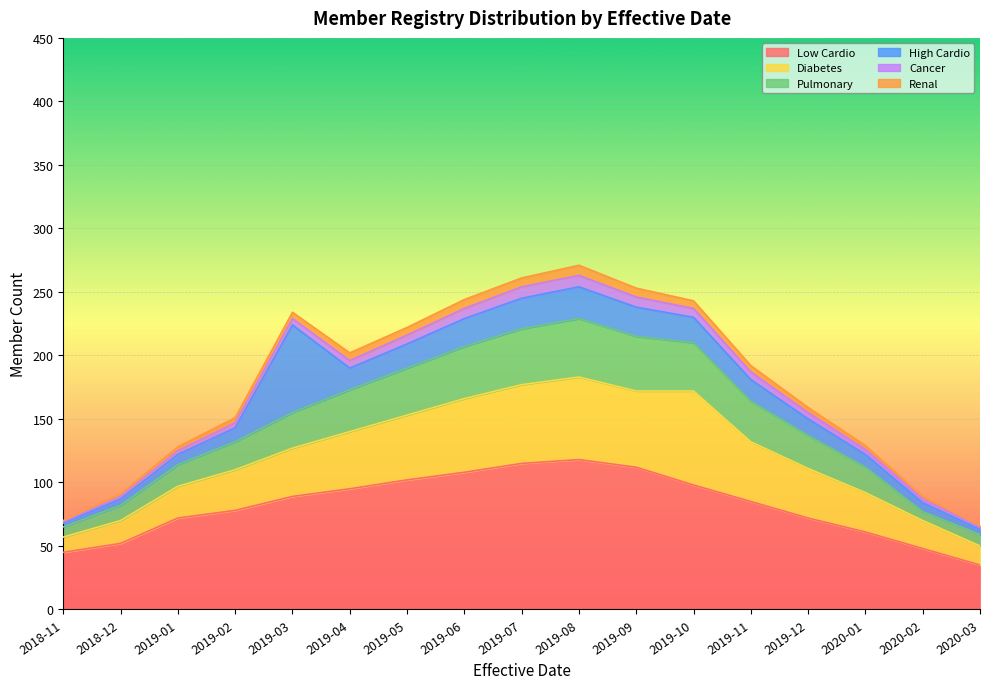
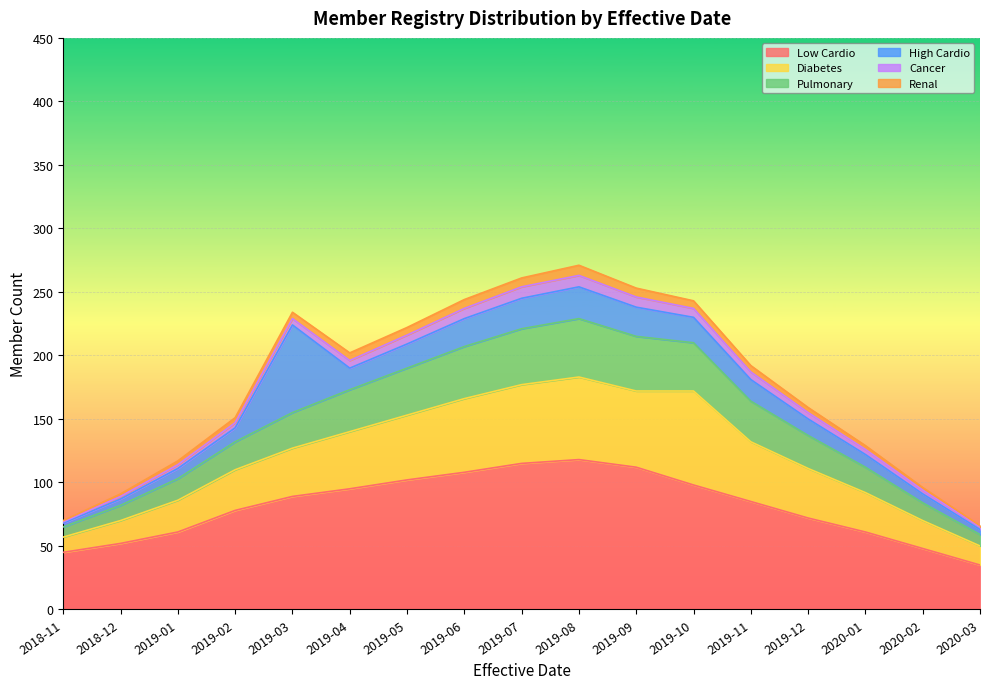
  {
    "Low Cardio": {
      "2018-11": 45,
      "2018-12": 52,
-     "2019-01": 72,
+     "2019-01": 61,
      "2019-02": 78,
      "2019-03": 89,
      "2019-04": 95,
      "2019-05": 102,
      "2019-06": 108,
      "2019-07": 115,
      "2019-08": 118,
      "2019-09": 112,
      "2019-10": 98,
      "2019-11": 85,
      "2019-12": 72,
      "2020-01": 61,
      "2020-02": 48,
      "2020-03": 35
    },
    "Diabetes": {
      "2018-11": 12,
      "2018-12": 18,
      "2019-01": 25,
      "2019-02": 32,
      "2019-03": 38,
      "2019-04": 45,
      "2019-05": 51,
      "2019-06": 58,
      "2019-07": 62,
      "2019-08": 65,
      "2019-09": 60,
      "2019-10": 74,
      "2019-11": 47,
      "2019-12": 39,
      "2020-01": 31,
      "2020-02": 22,
      "2020-03": 15
    },
    "Pulmonary": {
      "2018-11": 8,
      "2018-12": 12,
      "2019-01": 17,
      "2019-02": 22,
      "2019-03": 28,
      "2019-04": 33,
      "2019-05": 37,
      "2019-06": 41,
      "2019-07": 44,
      "2019-08": 46,
      "2019-09": 43,
      "2019-10": 38,
      "2019-11": 32,
      "2019-12": 26,
      "2020-01": 20,
-     "2020-02": 7,
+     "2020-02": 14,
      "2020-03": 9
    },
    "High Cardio": {
      "2018-12": 5,
      "2019-01": 8,
      "2019-02": 11,
      "2019-03": 69,
      "2019-04": 17,
      "2019-05": 19,
      "2019-06": 22,
      "2019-07": 24,
      "2019-08": 25,
      "2019-09": 23,
      "2019-10": 20,
      "2019-11": 17,
      "2019-12": 13,
      "2020-01": 10,
      "2020-02": 7,
      "2020-03": 4
    },
    "Cancer": {
      "2019-01": 3,
      "2019-02": 4,
      "2019-03": 5,
      "2019-04": 6,
      "2019-05": 7,
      "2019-06": 8,
      "2019-07": 9,
      "2019-08": 9,
      "2019-09": 8,
      "2019-10": 7,
      "2019-11": 6,
      "2019-12": 5,
      "2020-01": 4,
      "2020-02": 3
    },
    "Renal": {
      "2019-01": 3,
      "2019-02": 4,
      "2019-03": 5,
      "2019-04": 6,
      "2019-05": 6,
      "2019-06": 7,
      "2019-07": 7,
      "2019-08": 8,
      "2019-09": 7,
      "2019-10": 6,
      "2019-11": 5,
      "2019-12": 4,
      "2020-01": 3,
      "2020-02": 2
    }
  }
